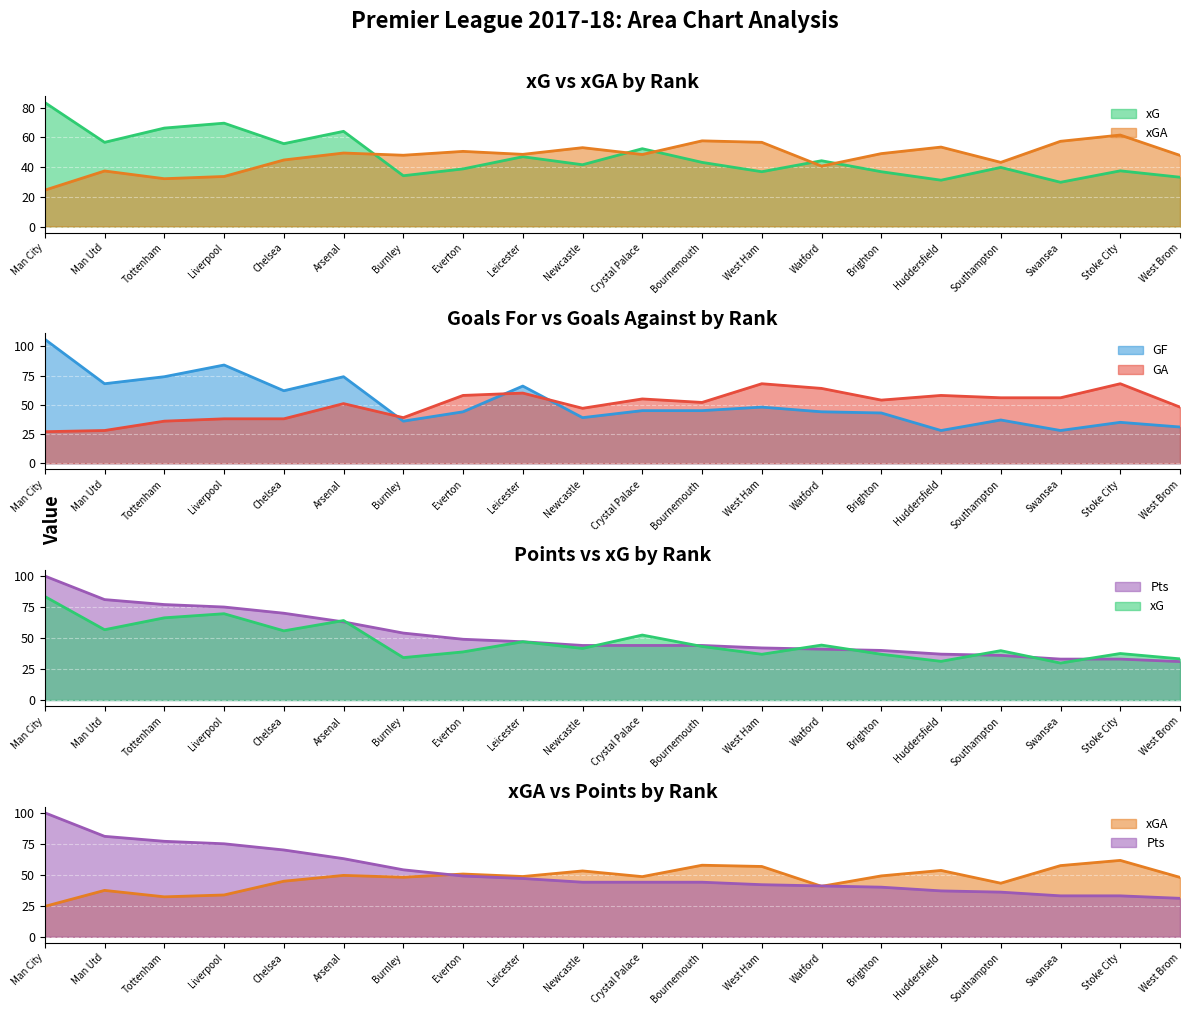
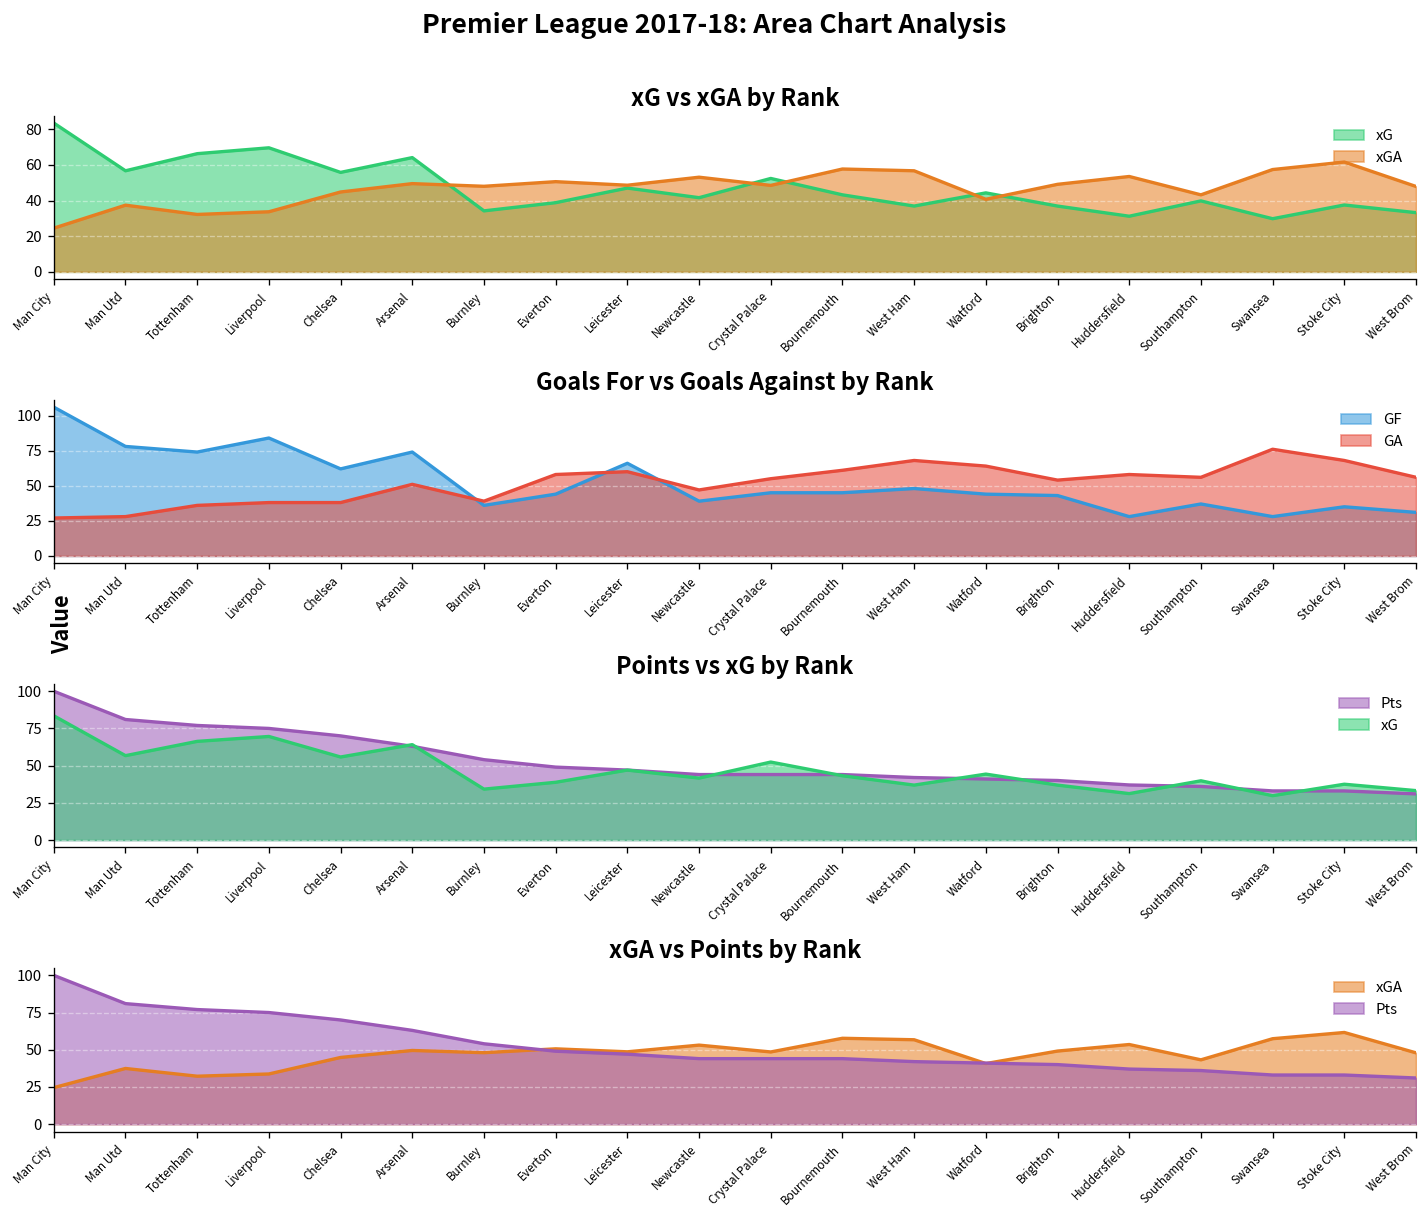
  {
    "xG vs xGA by Rank": {
      "xG": {
        "Man City": 84,
        "Man Utd": 57,
        "Tottenham": 66,
        "Liverpool": 70,
        "Chelsea": 56,
        "Arsenal": 64,
        "Burnley": 34,
        "Everton": 39,
        "Newcastle": 42,
        "Crystal Palace": 52,
        "Bournemouth": 43,
        "West Ham": 37,
        "Watford": 44,
        "Brighton": 37,
        "Huddersfield": 31,
        "Southampton": 40,
        "Swansea": 30,
        "Stoke City": 38,
        "West Brom": 33
      },
      "xGA": {
        "Man City": 25,
        "Man Utd": 37,
        "Tottenham": 32,
        "Liverpool": 34,
        "Chelsea": 45,
        "Arsenal": 50,
        "Burnley": 48,
        "Everton": 51,
        "Newcastle": 53,
        "Crystal Palace": 49,
        "Bournemouth": 58,
        "West Ham": 57,
        "Watford": 41,
        "Brighton": 49,
        "Huddersfield": 54,
        "Southampton": 43,
        "Swansea": 57,
        "Stoke City": 62,
        "West Brom": 48
      }
    },
    "Goals For vs Goals Against by Rank": {
      "GF": {
        "Man City": 106,
-       "Man Utd": 68,
+       "Man Utd": 78,
        "Tottenham": 74,
        "Liverpool": 84,
        "Chelsea": 62,
        "Arsenal": 74,
        "Burnley": 36,
        "Everton": 44,
        "Leicester": 66,
        "Newcastle": 39,
        "Crystal Palace": 45,
        "Bournemouth": 45,
        "West Ham": 48,
        "Watford": 44,
        "Brighton": 43,
        "Huddersfield": 28,
        "Southampton": 37,
        "Swansea": 28,
        "Stoke City": 35,
        "West Brom": 31
      },
      "GA": {
        "Man City": 27,
        "Man Utd": 28,
        "Tottenham": 36,
        "Liverpool": 38,
        "Chelsea": 38,
        "Arsenal": 51,
        "Burnley": 39,
        "Everton": 58,
        "Leicester": 60,
        "Newcastle": 47,
        "Crystal Palace": 55,
-       "Bournemouth": 52,
+       "Bournemouth": 61,
        "West Ham": 68,
        "Watford": 64,
        "Brighton": 54,
        "Huddersfield": 58,
        "Southampton": 56,
-       "Swansea": 56,
+       "Swansea": 76,
        "Stoke City": 68,
-       "West Brom": 48
+       "West Brom": 56
      }
    },
    "Points vs xG by Rank": {
      "Pts": {
        "Man City": 100,
        "Man Utd": 81,
        "Tottenham": 77,
        "Liverpool": 75,
        "Chelsea": 70,
        "Burnley": 54,
        "Everton": 49,
        "Newcastle": 44,
        "Crystal Palace": 44,
        "West Ham": 42,
        "Watford": 41,
        "Brighton": 40,
        "Huddersfield": 37,
        "Southampton": 36,
        "Swansea": 33,
        "Stoke City": 33,
        "West Brom": 31
      },
      "xG": {
        "Man City": 84,
        "Man Utd": 57,
        "Tottenham": 66,
        "Liverpool": 70,
        "Chelsea": 56,
        "Burnley": 34,
        "Everton": 39,
        "Newcastle": 42,
        "Crystal Palace": 52,
        "West Ham": 37,
        "Watford": 44,
        "Brighton": 37,
        "Huddersfield": 31,
        "Southampton": 40,
        "Swansea": 30,
        "Stoke City": 38,
        "West Brom": 33
      }
    },
    "xGA vs Points by Rank": {
      "xGA": {
        "Man City": 25,
        "Man Utd": 37,
        "Tottenham": 32,
        "Liverpool": 34,
        "Chelsea": 45,
        "Arsenal": 50,
        "Burnley": 48,
        "Newcastle": 53,
        "Crystal Palace": 49,
        "Bournemouth": 58,
        "West Ham": 57,
        "Brighton": 49,
        "Huddersfield": 54,
        "Southampton": 43,
        "Swansea": 57,
        "Stoke City": 62,
        "West Brom": 48
      },
      "Pts": {
        "Man City": 100,
        "Man Utd": 81,
        "Tottenham": 77,
        "Liverpool": 75,
        "Chelsea": 70,
        "Arsenal": 63,
        "Burnley": 54,
        "Newcastle": 44,
        "Crystal Palace": 44,
        "Bournemouth": 44,
        "West Ham": 42,
        "Brighton": 40,
        "Huddersfield": 37,
        "Southampton": 36,
        "Swansea": 33,
        "Stoke City": 33,
        "West Brom": 31
      }
    }
  }
